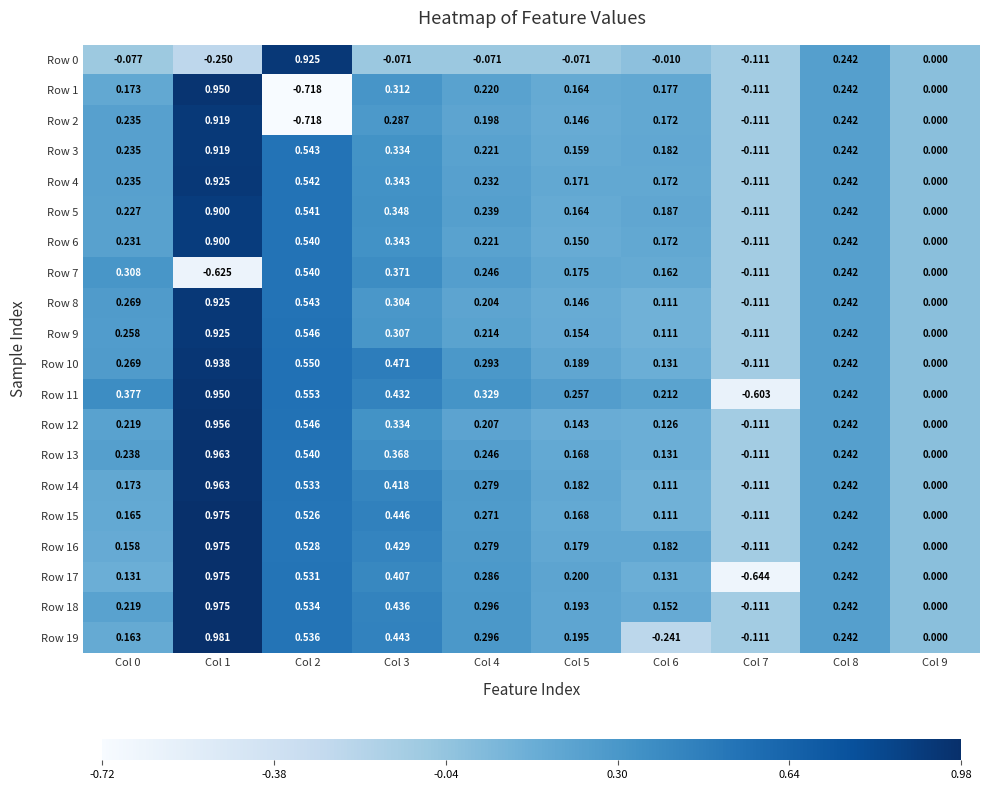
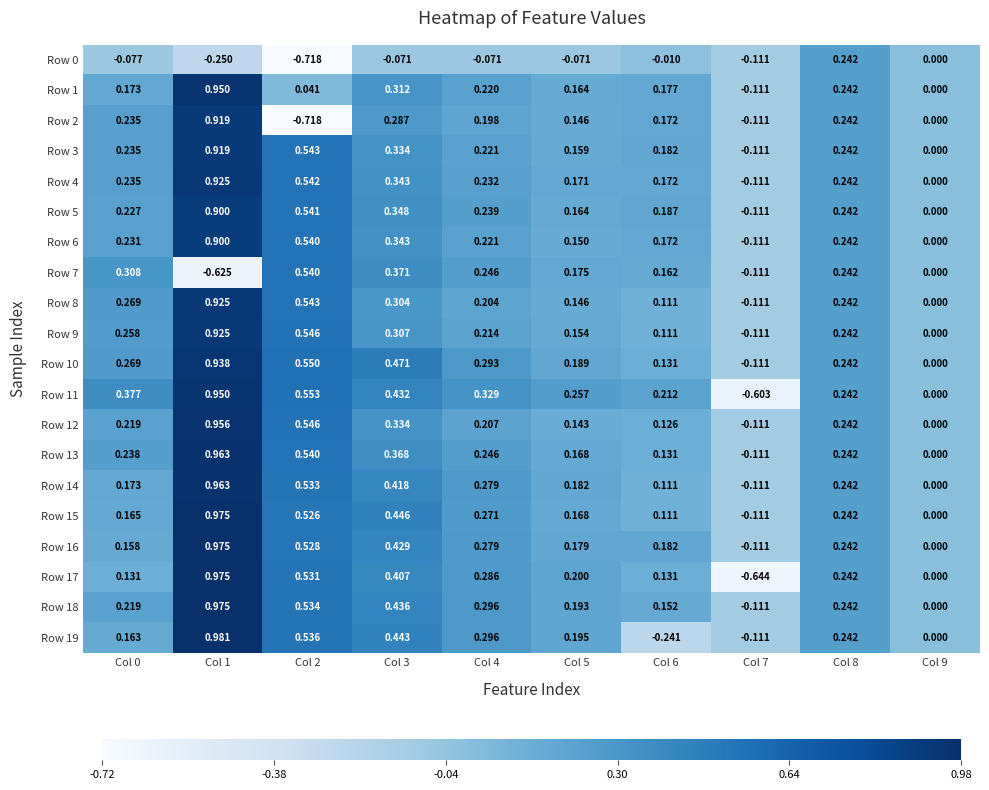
  {
    "Row 0": {
      "Col 0": -0.077,
      "Col 1": -0.250,
-     "Col 2": 0.925,
+     "Col 2": -0.718,
      "Col 3": -0.071,
      "Col 4": -0.071,
      "Col 5": -0.071,
      "Col 6": -0.010,
      "Col 7": -0.111,
      "Col 8": 0.242,
      "Col 9": 0.000
    },
    "Row 1": {
      "Col 0": 0.173,
      "Col 1": 0.950,
-     "Col 2": -0.718,
+     "Col 2": 0.041,
      "Col 3": 0.312,
      "Col 4": 0.220,
      "Col 5": 0.164,
      "Col 6": 0.177,
      "Col 7": -0.111,
      "Col 8": 0.242,
      "Col 9": 0.000
    },
    "Row 2": {
      "Col 0": 0.235,
      "Col 1": 0.919,
      "Col 2": -0.718,
      "Col 3": 0.287,
      "Col 4": 0.198,
      "Col 5": 0.146,
      "Col 6": 0.172,
      "Col 7": -0.111,
      "Col 8": 0.242,
      "Col 9": 0.000
    },
    "Row 3": {
      "Col 0": 0.235,
      "Col 1": 0.919,
      "Col 2": 0.543,
      "Col 3": 0.334,
      "Col 4": 0.221,
      "Col 5": 0.159,
      "Col 6": 0.182,
      "Col 7": -0.111,
      "Col 8": 0.242,
      "Col 9": 0.000
    },
    "Row 4": {
      "Col 0": 0.235,
      "Col 1": 0.925,
      "Col 2": 0.542,
      "Col 3": 0.343,
      "Col 4": 0.232,
      "Col 5": 0.171,
      "Col 6": 0.172,
      "Col 7": -0.111,
      "Col 8": 0.242,
      "Col 9": 0.000
    },
    "Row 5": {
      "Col 0": 0.227,
      "Col 1": 0.900,
      "Col 2": 0.541,
      "Col 3": 0.348,
      "Col 4": 0.239,
      "Col 5": 0.164,
      "Col 6": 0.187,
      "Col 7": -0.111,
      "Col 8": 0.242,
      "Col 9": 0.000
    },
    "Row 6": {
      "Col 0": 0.231,
      "Col 1": 0.900,
      "Col 2": 0.540,
      "Col 3": 0.343,
      "Col 4": 0.221,
      "Col 5": 0.150,
      "Col 6": 0.172,
      "Col 7": -0.111,
      "Col 8": 0.242,
      "Col 9": 0.000
    },
    "Row 7": {
      "Col 0": 0.308,
      "Col 1": -0.625,
      "Col 2": 0.540,
      "Col 3": 0.371,
      "Col 4": 0.246,
      "Col 5": 0.175,
      "Col 6": 0.162,
      "Col 7": -0.111,
      "Col 8": 0.242,
      "Col 9": 0.000
    },
    "Row 8": {
      "Col 0": 0.269,
      "Col 1": 0.925,
      "Col 2": 0.543,
      "Col 3": 0.304,
      "Col 4": 0.204,
      "Col 5": 0.146,
      "Col 6": 0.111,
      "Col 7": -0.111,
      "Col 8": 0.242,
      "Col 9": 0.000
    },
    "Row 9": {
      "Col 0": 0.258,
      "Col 1": 0.925,
      "Col 2": 0.546,
      "Col 3": 0.307,
      "Col 4": 0.214,
      "Col 5": 0.154,
      "Col 6": 0.111,
      "Col 7": -0.111,
      "Col 8": 0.242,
      "Col 9": 0.000
    },
    "Row 10": {
      "Col 0": 0.269,
      "Col 1": 0.938,
      "Col 2": 0.550,
      "Col 3": 0.471,
      "Col 4": 0.293,
      "Col 5": 0.189,
      "Col 6": 0.131,
      "Col 7": -0.111,
      "Col 8": 0.242,
      "Col 9": 0.000
    },
    "Row 11": {
      "Col 0": 0.377,
      "Col 1": 0.950,
      "Col 2": 0.553,
      "Col 3": 0.432,
      "Col 4": 0.329,
      "Col 5": 0.257,
      "Col 6": 0.212,
      "Col 7": -0.603,
      "Col 8": 0.242,
      "Col 9": 0.000
    },
    "Row 12": {
      "Col 0": 0.219,
      "Col 1": 0.956,
      "Col 2": 0.546,
      "Col 3": 0.334,
      "Col 4": 0.207,
      "Col 5": 0.143,
      "Col 6": 0.126,
      "Col 7": -0.111,
      "Col 8": 0.242,
      "Col 9": 0.000
    },
    "Row 13": {
      "Col 0": 0.238,
      "Col 1": 0.963,
      "Col 2": 0.540,
      "Col 3": 0.368,
      "Col 4": 0.246,
      "Col 5": 0.168,
      "Col 6": 0.131,
      "Col 7": -0.111,
      "Col 8": 0.242,
      "Col 9": 0.000
    },
    "Row 14": {
      "Col 0": 0.173,
      "Col 1": 0.963,
      "Col 2": 0.533,
      "Col 3": 0.418,
      "Col 4": 0.279,
      "Col 5": 0.182,
      "Col 6": 0.111,
      "Col 7": -0.111,
      "Col 8": 0.242,
      "Col 9": 0.000
    },
    "Row 15": {
      "Col 0": 0.165,
      "Col 1": 0.975,
      "Col 2": 0.526,
      "Col 3": 0.446,
      "Col 4": 0.271,
      "Col 5": 0.168,
      "Col 6": 0.111,
      "Col 7": -0.111,
      "Col 8": 0.242,
      "Col 9": 0.000
    },
    "Row 16": {
      "Col 0": 0.158,
      "Col 1": 0.975,
      "Col 2": 0.528,
      "Col 3": 0.429,
      "Col 4": 0.279,
      "Col 5": 0.179,
      "Col 6": 0.182,
      "Col 7": -0.111,
      "Col 8": 0.242,
      "Col 9": 0.000
    },
    "Row 17": {
      "Col 0": 0.131,
      "Col 1": 0.975,
      "Col 2": 0.531,
      "Col 3": 0.407,
      "Col 4": 0.286,
      "Col 5": 0.200,
      "Col 6": 0.131,
      "Col 7": -0.644,
      "Col 8": 0.242,
      "Col 9": 0.000
    },
    "Row 18": {
      "Col 0": 0.219,
      "Col 1": 0.975,
      "Col 2": 0.534,
      "Col 3": 0.436,
      "Col 4": 0.296,
      "Col 5": 0.193,
      "Col 6": 0.152,
      "Col 7": -0.111,
      "Col 8": 0.242,
      "Col 9": 0.000
    },
    "Row 19": {
      "Col 0": 0.163,
      "Col 1": 0.981,
      "Col 2": 0.536,
      "Col 3": 0.443,
      "Col 4": 0.296,
      "Col 5": 0.195,
      "Col 6": -0.241,
      "Col 7": -0.111,
      "Col 8": 0.242,
      "Col 9": 0.000
    }
  }
